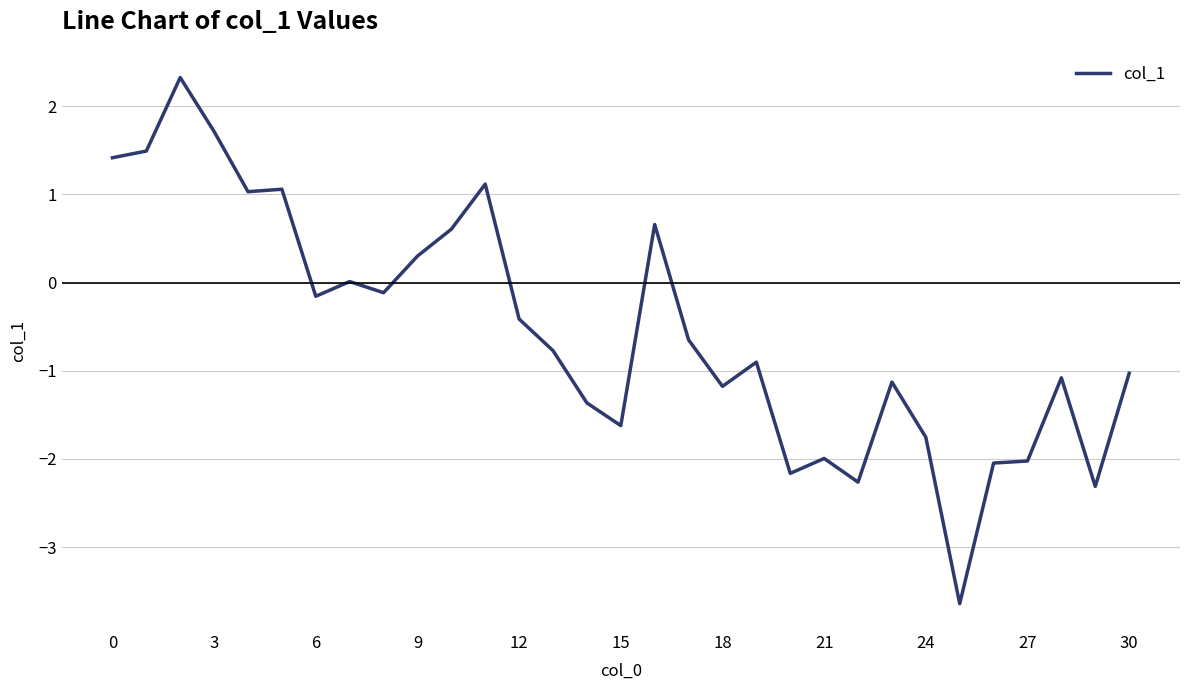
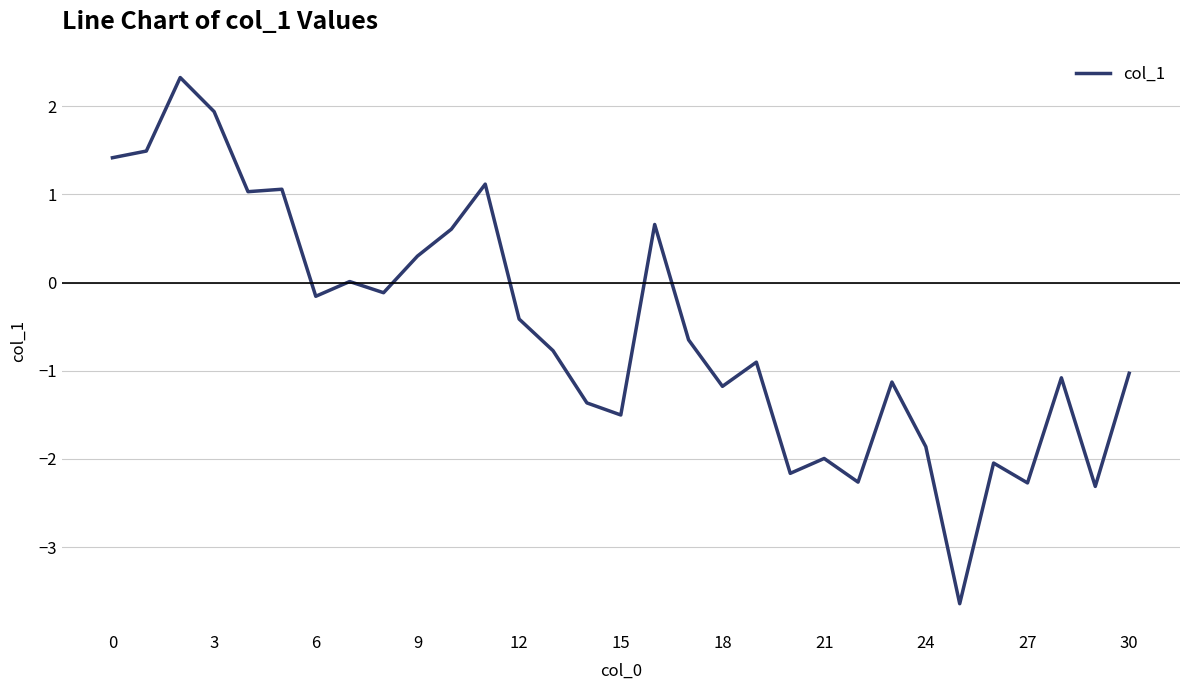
  {
    "0": 1.4,
-   "3": 1.7,
+   "3": 1.9,
    "6": -0.2,
    "9": 0.3,
    "12": -0.4,
-   "15": -1.6,
+   "15": -1.5,
    "18": -1.2,
    "21": -2.0,
-   "24": -1.8,
-   "27": -2.0,
+   "24": -1.9,
+   "27": -2.3,
    "30": -1.0
  }
